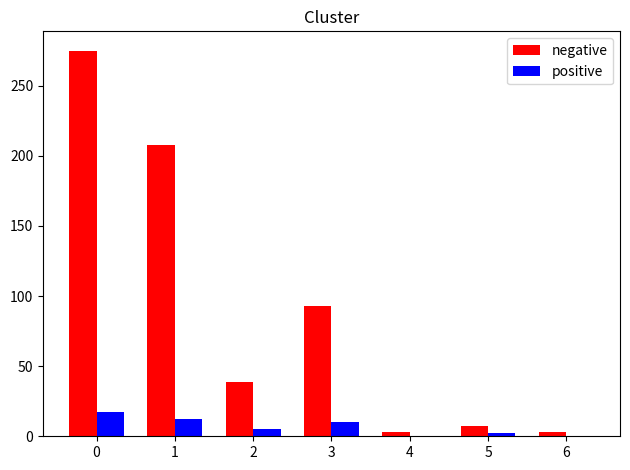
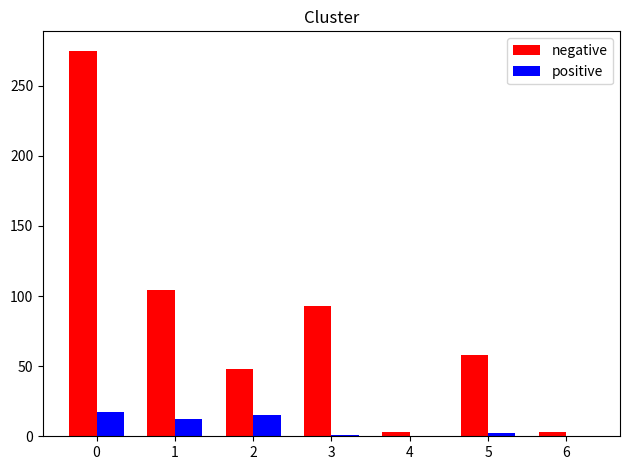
  {
    "negative": {
      "0": 275,
-     "1": 208,
-     "2": 39,
+     "1": 104,
+     "2": 48,
      "3": 93,
      "4": 3,
-     "5": 7,
+     "5": 58,
      "6": 3
    },
    "positive": {
      "0": 17,
      "1": 12,
-     "2": 5,
-     "3": 10,
+     "2": 15,
+     "3": 1,
      "4": 0,
      "5": 2,
      "6": 0
    }
  }
